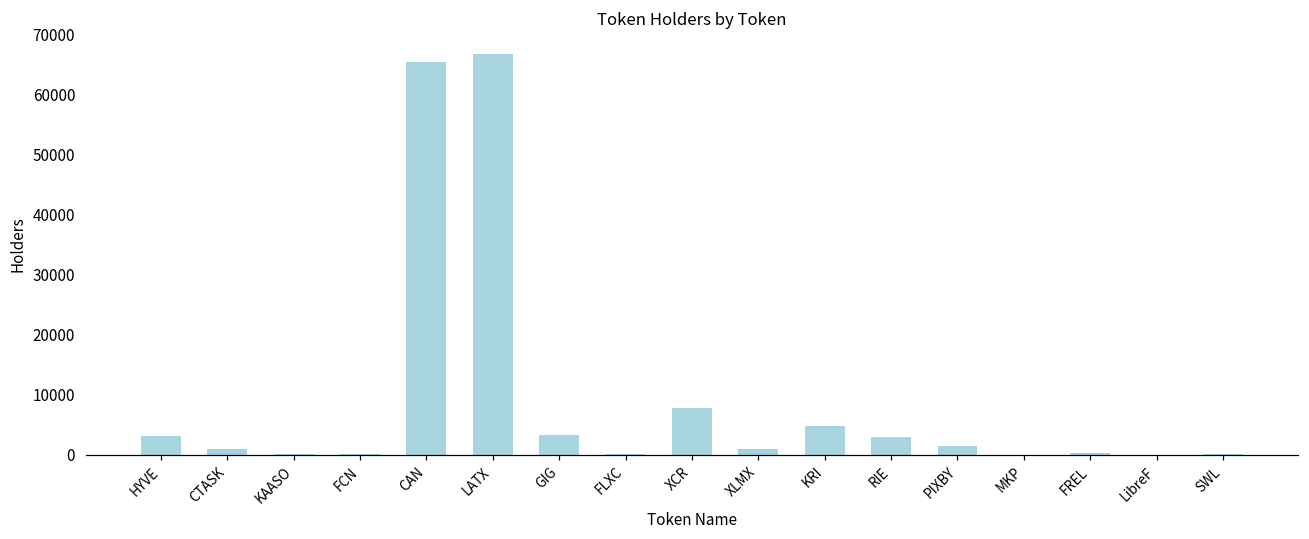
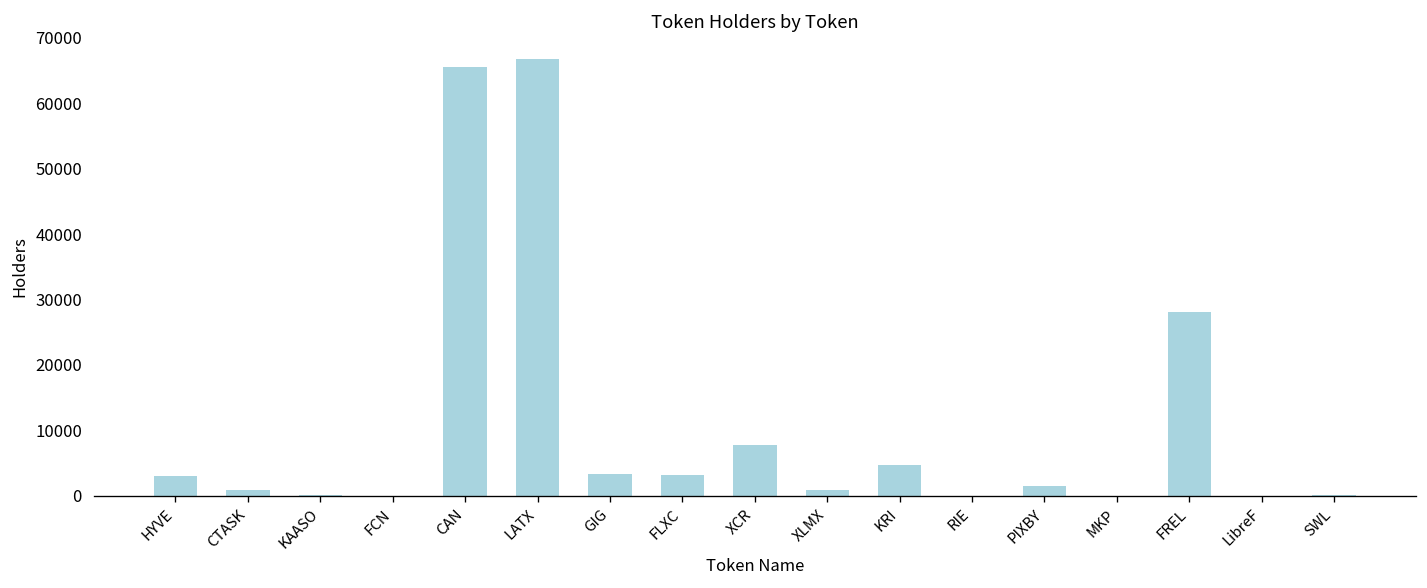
  {
    "HYVE": 3000,
    "CTASK": 1000,
    "CAN": 65000,
    "LATX": 67000,
    "GIG": 3000,
-   "FLXC": 0,
+   "FLXC": 3000,
    "XCR": 8000,
    "XLMX": 1000,
    "KRI": 5000,
-   "RIE": 3000,
+   "RIE": 0,
    "PIXBY": 2000,
-   "FREL": 0
+   "FREL": 28000
  }
